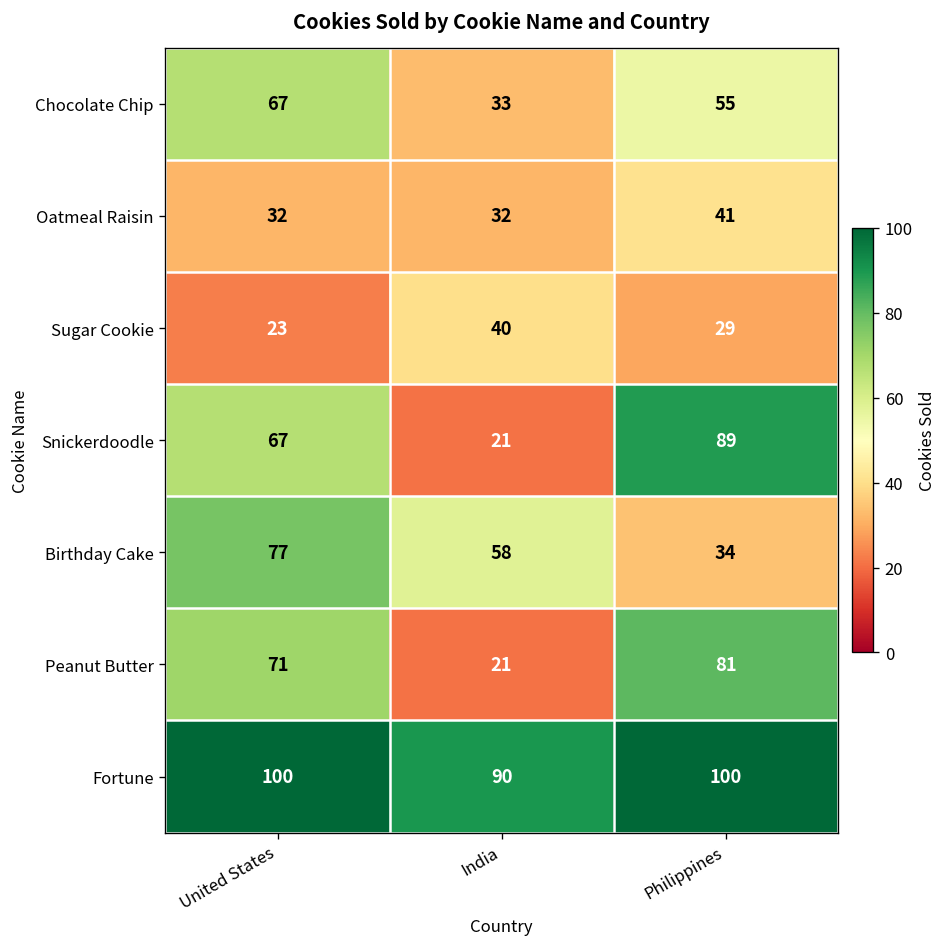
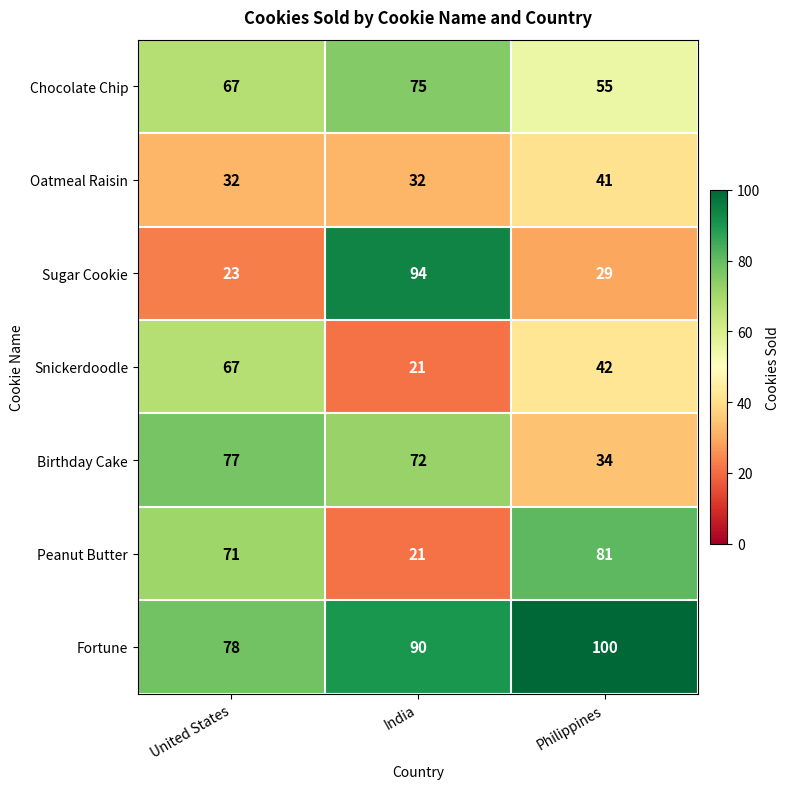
  {
    "Chocolate Chip": {
      "United States": 67,
-     "India": 33,
+     "India": 75,
      "Philippines": 55
    },
    "Oatmeal Raisin": {
      "United States": 32,
      "India": 32,
      "Philippines": 41
    },
    "Sugar Cookie": {
      "United States": 23,
-     "India": 40,
+     "India": 94,
      "Philippines": 29
    },
    "Snickerdoodle": {
      "United States": 67,
      "India": 21,
-     "Philippines": 89
+     "Philippines": 42
    },
    "Birthday Cake": {
      "United States": 77,
-     "India": 58,
+     "India": 72,
      "Philippines": 34
    },
    "Peanut Butter": {
      "United States": 71,
      "India": 21,
      "Philippines": 81
    },
    "Fortune": {
-     "United States": 100,
+     "United States": 78,
      "India": 90,
      "Philippines": 100
    }
  }
